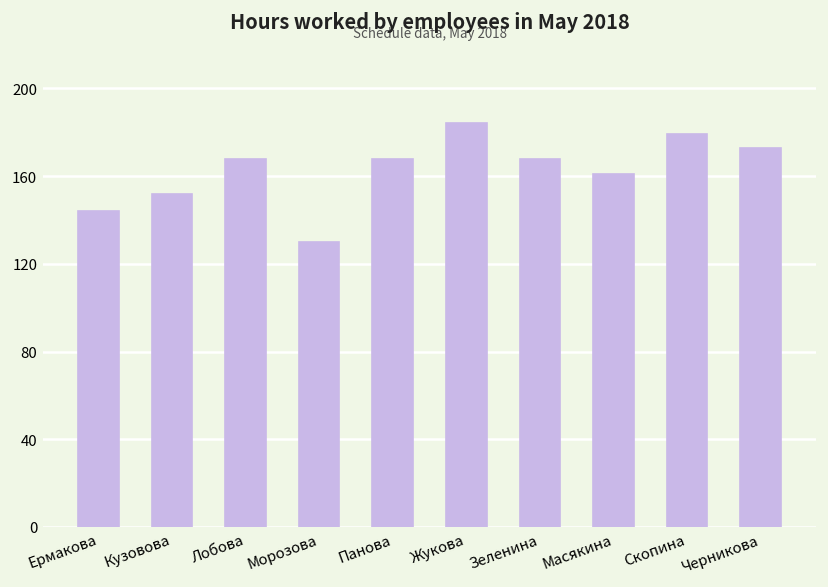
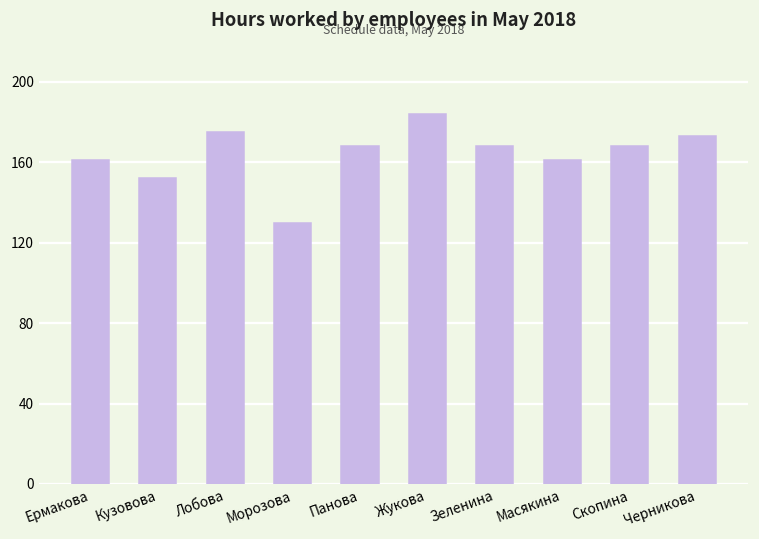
  {
-   "Ермакова": 144,
+   "Ермакова": 161,
    "Кузовова": 152,
-   "Лобова": 168,
+   "Лобова": 175,
    "Морозова": 130,
    "Панова": 168,
    "Жукова": 184,
    "Зеленина": 168,
    "Масякина": 161,
-   "Скопина": 179,
+   "Скопина": 168,
    "Черникова": 173
  }
